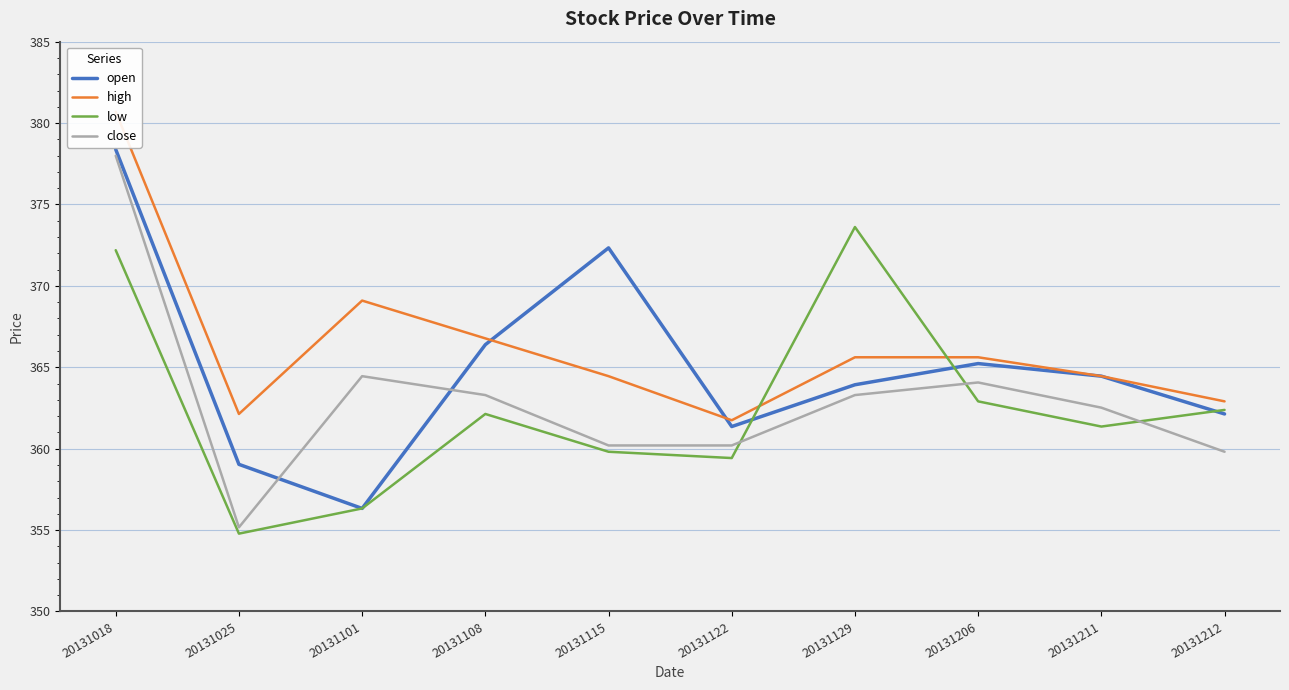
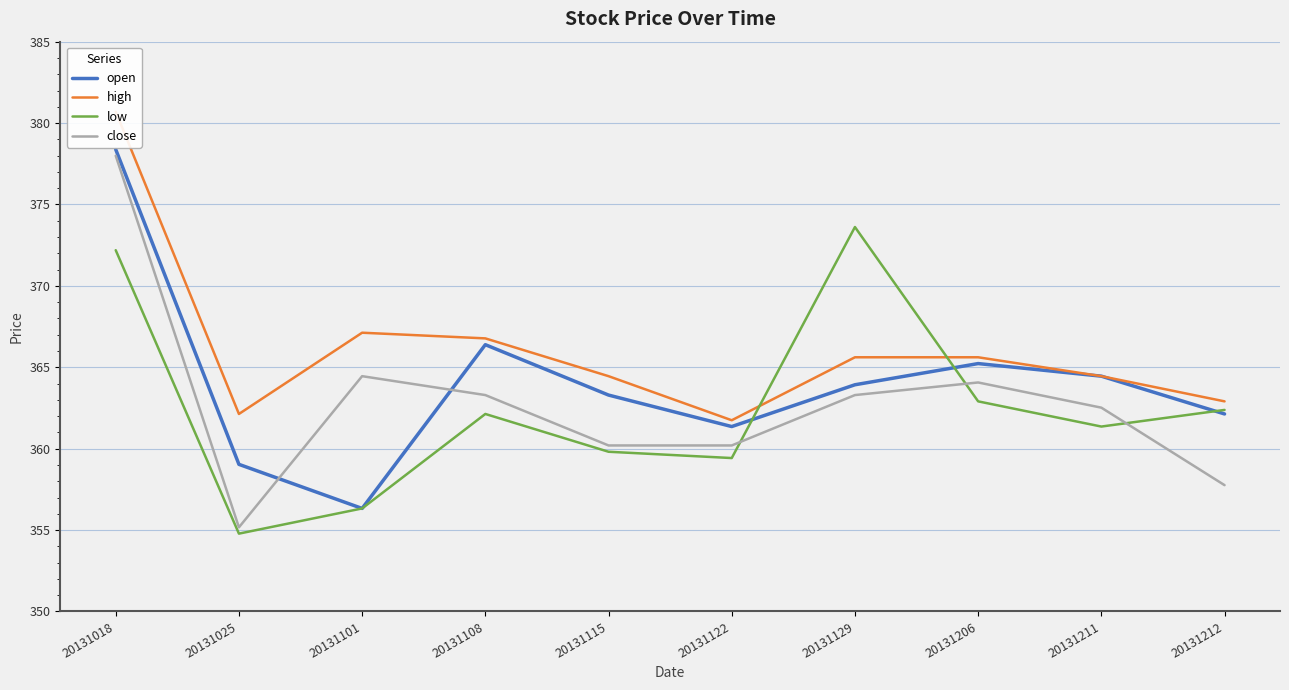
  {
    "open": {
      "20131018": 378.4,
      "20131025": 359.0,
      "20131108": 366.4,
-     "20131115": 372.3,
+     "20131115": 363.3,
      "20131122": 361.4,
      "20131129": 363.9,
      "20131206": 365.2,
      "20131212": 362.1
    },
    "high": {
      "20131025": 362.1,
-     "20131101": 369.1,
+     "20131101": 367.1,
      "20131108": 366.8,
      "20131115": 364.5,
      "20131122": 361.7,
      "20131129": 365.6,
      "20131206": 365.6,
      "20131212": 362.9
    },
    "low": {
      "20131018": 372.2,
      "20131025": 354.8,
      "20131108": 362.1,
      "20131115": 359.8,
      "20131122": 359.4,
      "20131129": 373.6,
      "20131206": 362.9,
      "20131211": 361.4,
      "20131212": 362.4
    },
    "close": {
      "20131018": 378.0,
      "20131025": 355.2,
      "20131101": 364.5,
      "20131108": 363.3,
      "20131115": 360.2,
      "20131122": 360.2,
      "20131129": 363.3,
      "20131206": 364.1,
      "20131211": 362.5,
-     "20131212": 359.8
+     "20131212": 357.8
    }
  }
